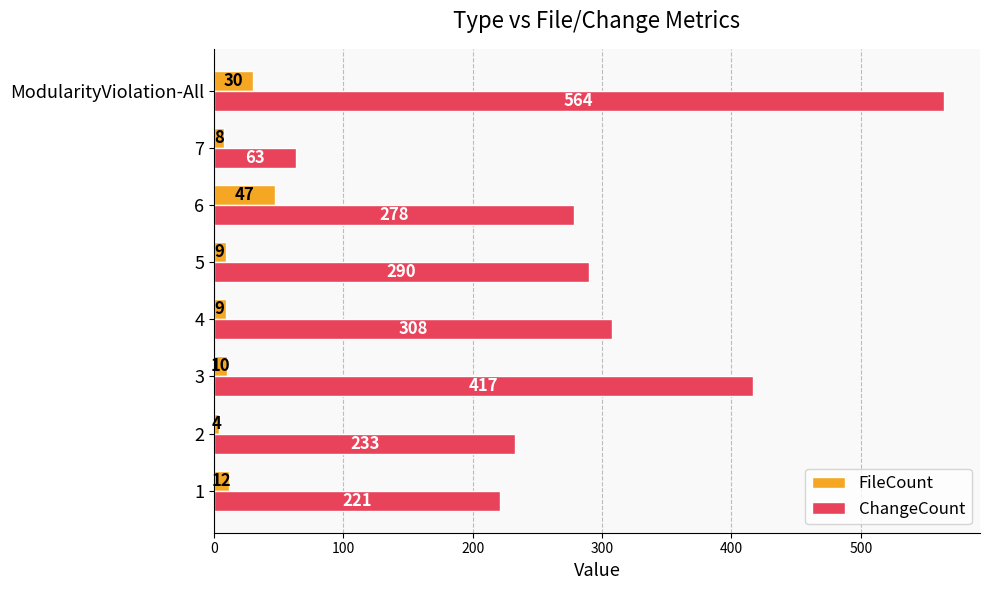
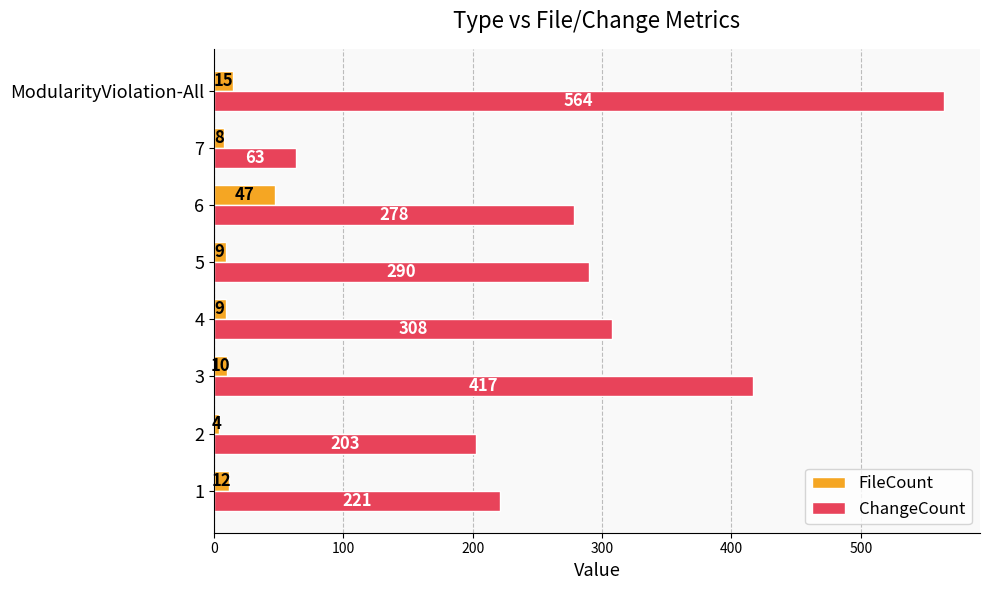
  {
    "FileCount": {
-     "ModularityViolation-All": 30,
+     "ModularityViolation-All": 15,
      "7": 8,
      "6": 47,
      "5": 9,
      "4": 9,
      "3": 10,
      "2": 4,
      "1": 12
    },
    "ChangeCount": {
      "ModularityViolation-All": 564,
      "7": 63,
      "6": 278,
      "5": 290,
      "4": 308,
      "3": 417,
-     "2": 233,
+     "2": 203,
      "1": 221
    }
  }
